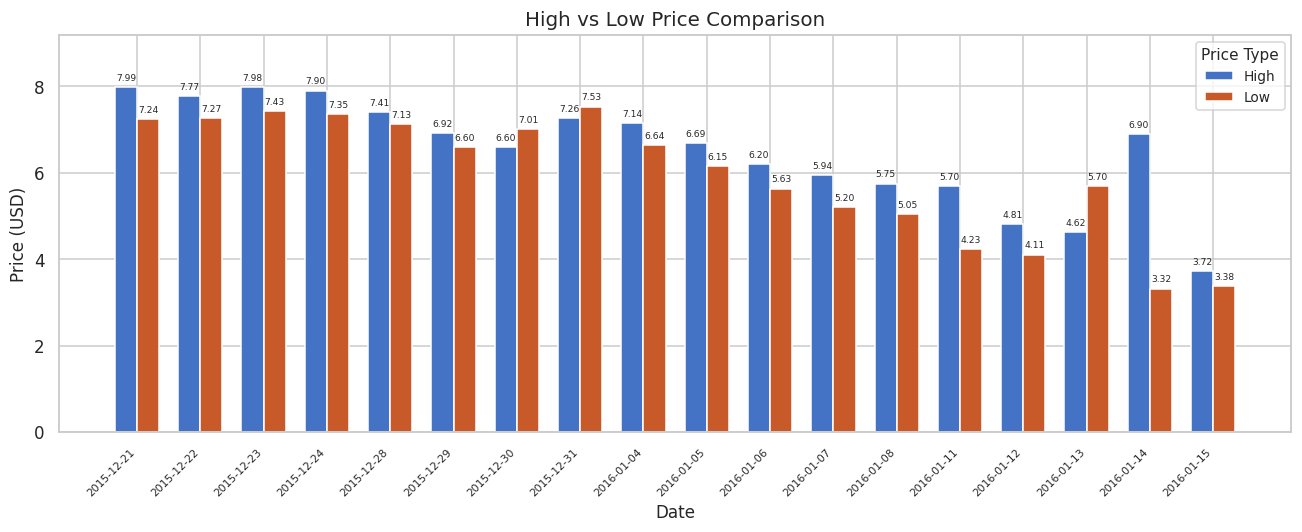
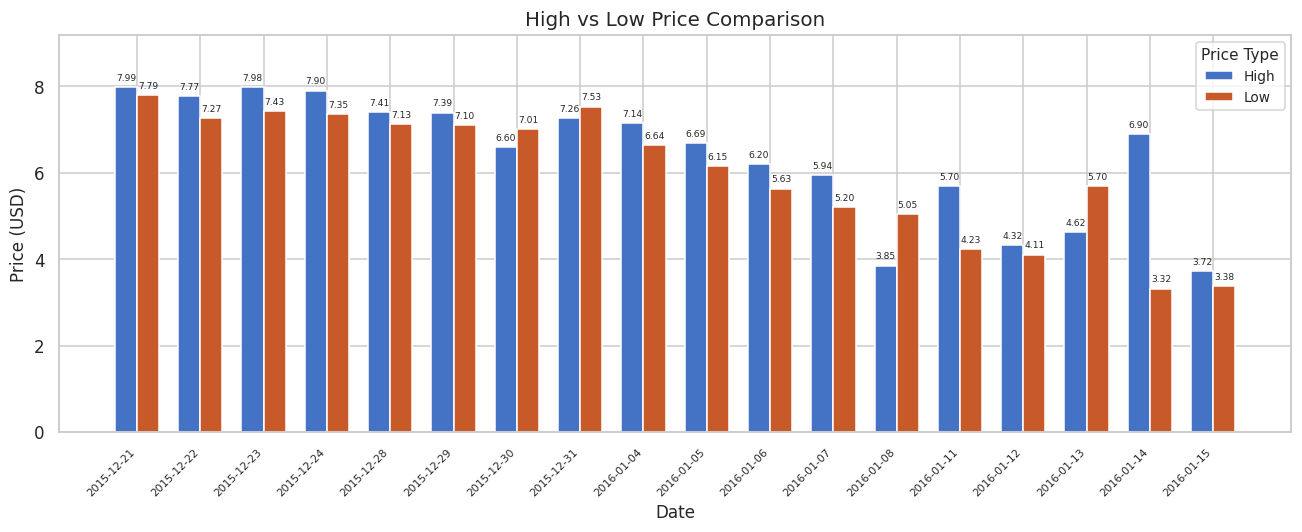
  {
    "High": {
      "2015-12-21": 7.99,
      "2015-12-22": 7.77,
      "2015-12-23": 7.98,
      "2015-12-24": 7.90,
      "2015-12-28": 7.41,
-     "2015-12-29": 6.92,
+     "2015-12-29": 7.39,
      "2015-12-30": 6.60,
      "2015-12-31": 7.26,
      "2016-01-04": 7.14,
      "2016-01-05": 6.69,
      "2016-01-06": 6.20,
      "2016-01-07": 5.94,
-     "2016-01-08": 5.75,
+     "2016-01-08": 3.85,
      "2016-01-11": 5.70,
-     "2016-01-12": 4.81,
+     "2016-01-12": 4.32,
      "2016-01-13": 4.62,
      "2016-01-14": 6.90,
      "2016-01-15": 3.72
    },
    "Low": {
-     "2015-12-21": 7.24,
+     "2015-12-21": 7.79,
      "2015-12-22": 7.27,
      "2015-12-23": 7.43,
      "2015-12-24": 7.35,
      "2015-12-28": 7.13,
-     "2015-12-29": 6.60,
+     "2015-12-29": 7.10,
      "2015-12-30": 7.01,
      "2015-12-31": 7.53,
      "2016-01-04": 6.64,
      "2016-01-05": 6.15,
      "2016-01-06": 5.63,
      "2016-01-07": 5.20,
      "2016-01-08": 5.05,
      "2016-01-11": 4.23,
      "2016-01-12": 4.11,
      "2016-01-13": 5.70,
      "2016-01-14": 3.32,
      "2016-01-15": 3.38
    }
  }
